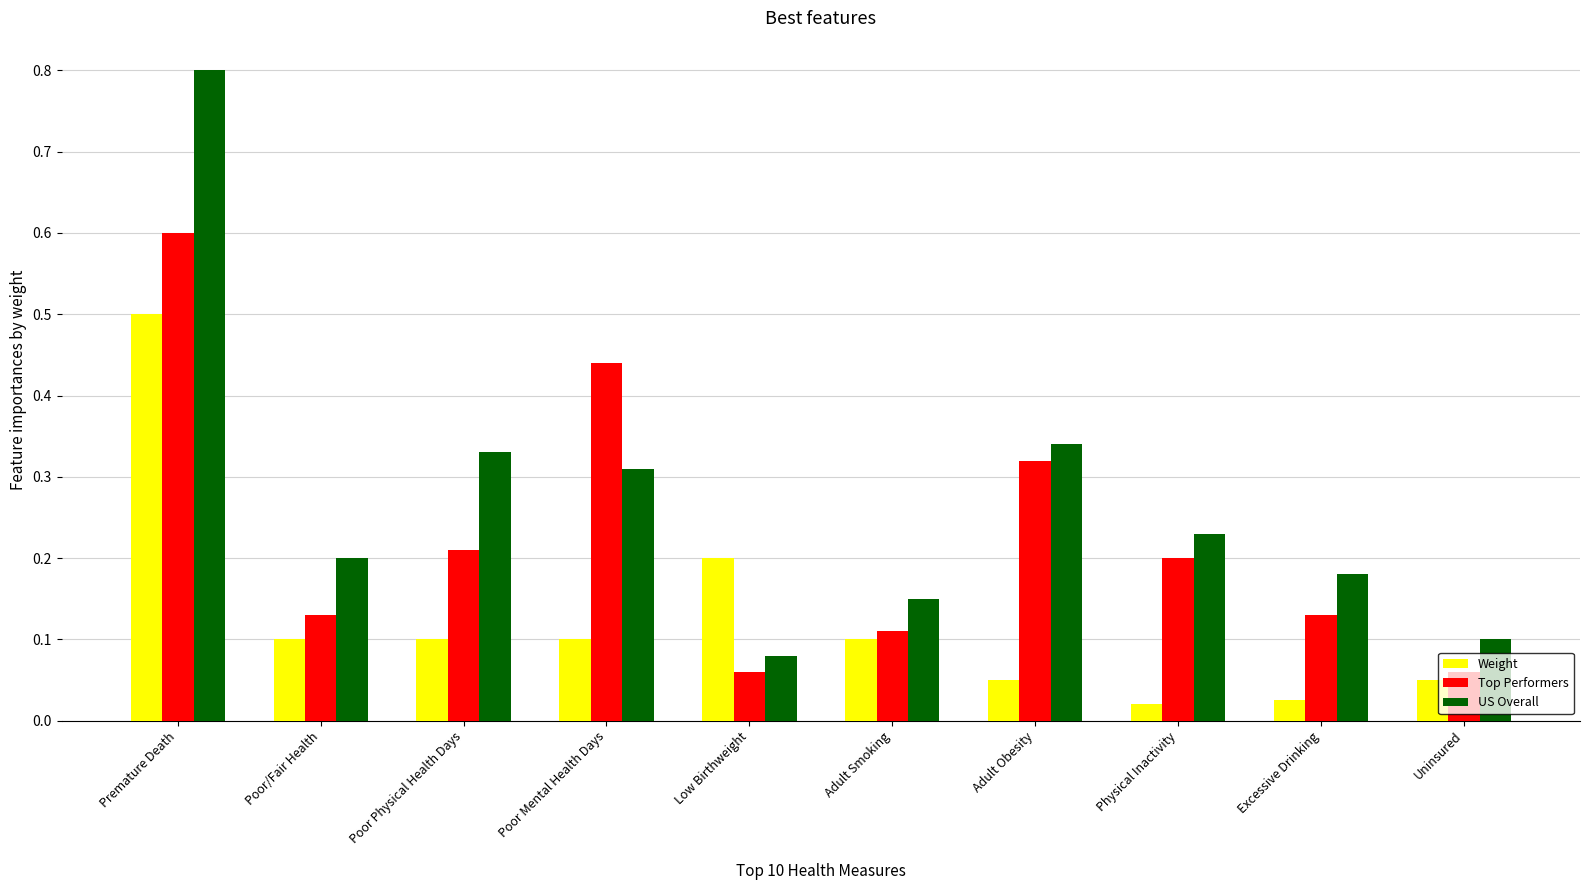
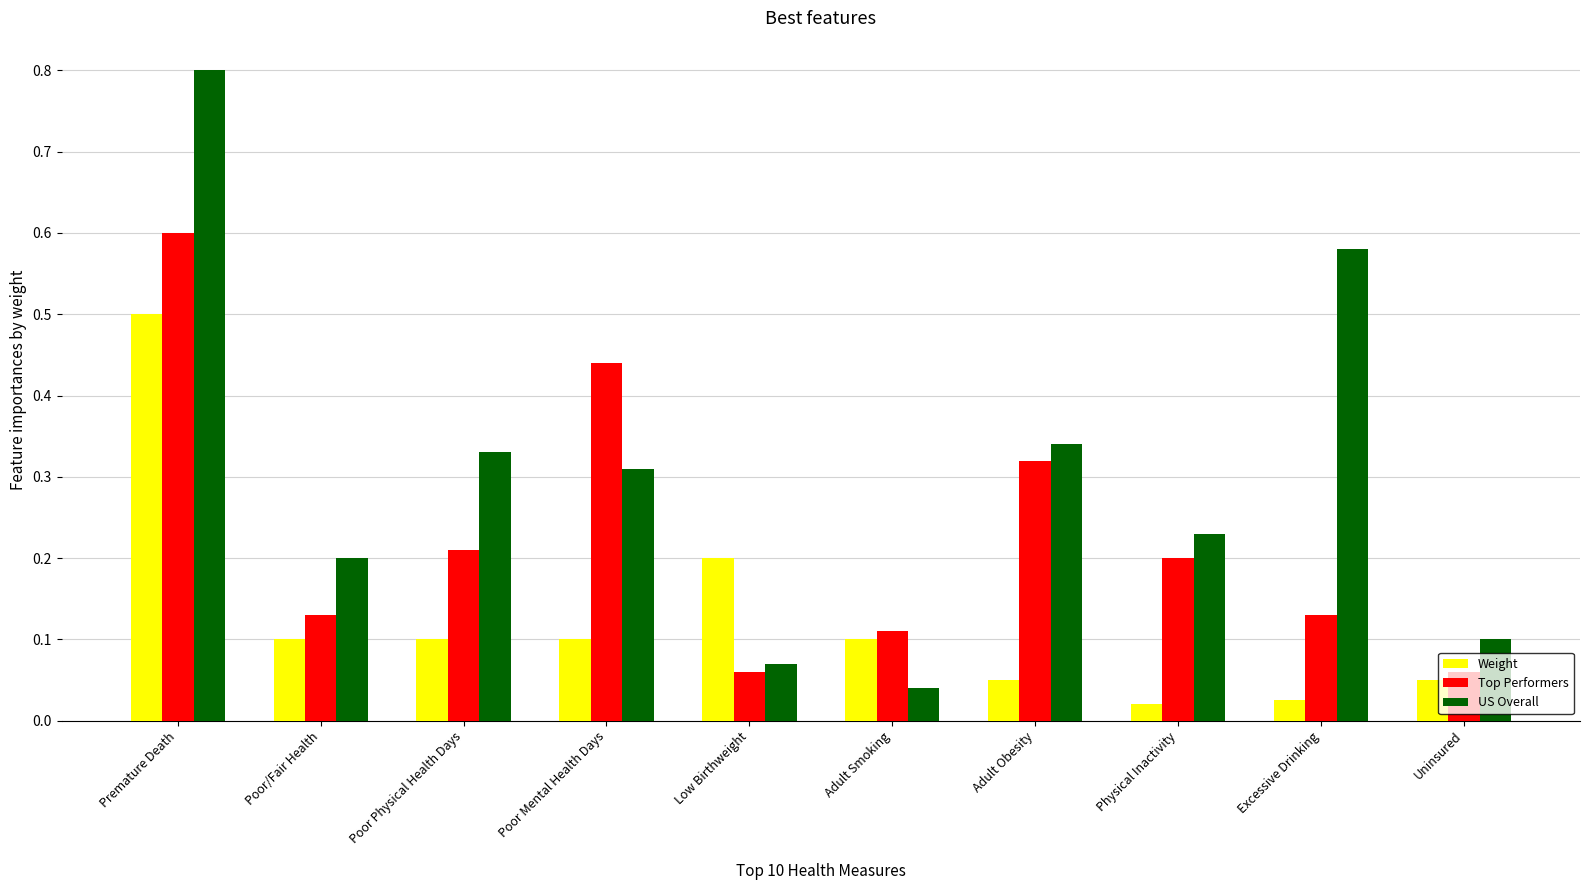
  {
    "Weight": {
      "Premature Death": 0.50,
      "Poor/Fair Health": 0.10,
      "Poor Physical Health Days": 0.10,
      "Poor Mental Health Days": 0.10,
      "Low Birthweight": 0.20,
      "Adult Smoking": 0.10,
      "Adult Obesity": 0.05,
      "Physical Inactivity": 0.02,
      "Excessive Drinking": 0.03,
      "Uninsured": 0.05
    },
    "Top Performers": {
      "Premature Death": 0.60,
      "Poor/Fair Health": 0.13,
      "Poor Physical Health Days": 0.21,
      "Poor Mental Health Days": 0.44,
      "Low Birthweight": 0.06,
      "Adult Smoking": 0.11,
      "Adult Obesity": 0.32,
      "Physical Inactivity": 0.20,
      "Excessive Drinking": 0.13
    },
    "US Overall": {
      "Premature Death": 0.80,
      "Poor/Fair Health": 0.20,
      "Poor Physical Health Days": 0.33,
      "Poor Mental Health Days": 0.31,
-     "Low Birthweight": 0.08,
-     "Adult Smoking": 0.15,
+     "Low Birthweight": 0.07,
+     "Adult Smoking": 0.04,
      "Adult Obesity": 0.34,
      "Physical Inactivity": 0.23,
-     "Excessive Drinking": 0.18,
+     "Excessive Drinking": 0.58,
      "Uninsured": 0.10
    }
  }
